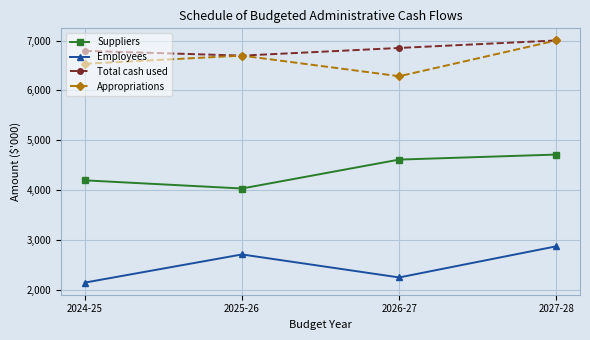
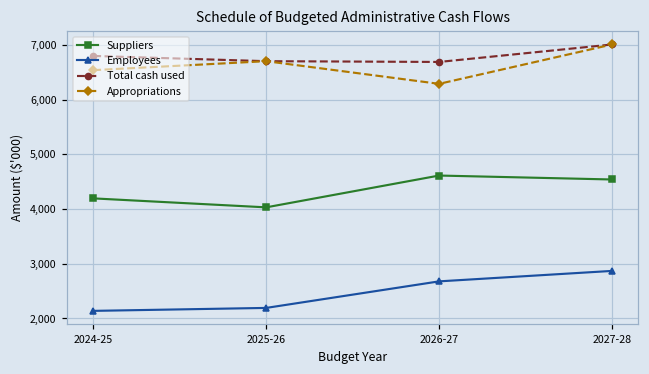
  {
    "Suppliers": {
      "2024-25": "4,200",
      "2025-26": "4,000",
      "2026-27": "4,600",
-     "2027-28": "4,700"
+     "2027-28": "4,500"
    },
    "Employees": {
      "2024-25": "2,100",
-     "2025-26": "2,700",
-     "2026-27": "2,200",
+     "2025-26": "2,200",
+     "2026-27": "2,700",
      "2027-28": "2,900"
    },
    "Total cash used": {
-     "2026-27": "6,900"
+     "2026-27": "6,700"
    },
    "Appropriations": {
      "2026-27": "6,300"
    }
  }
